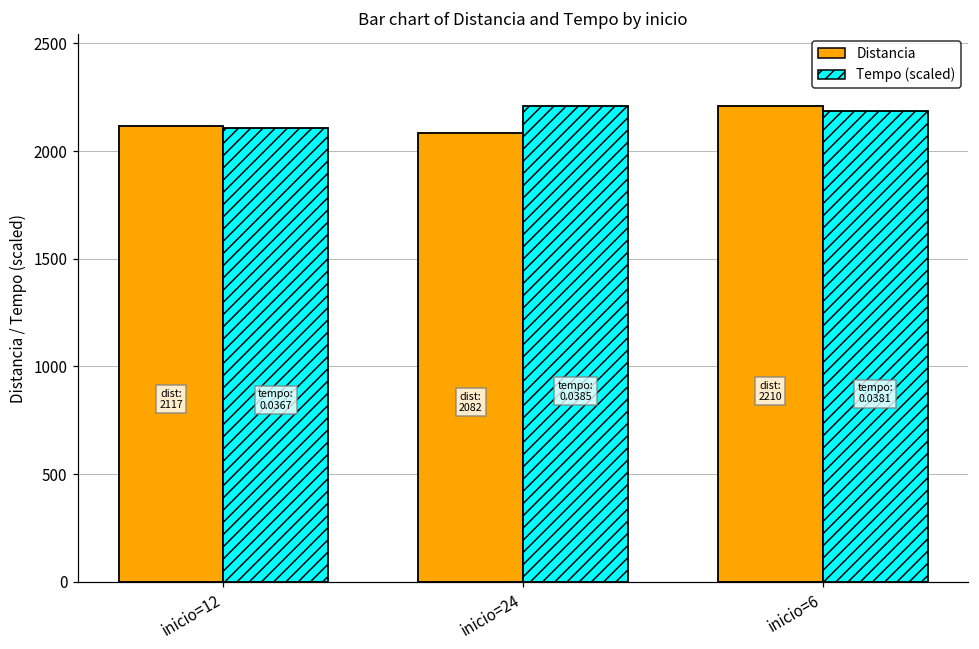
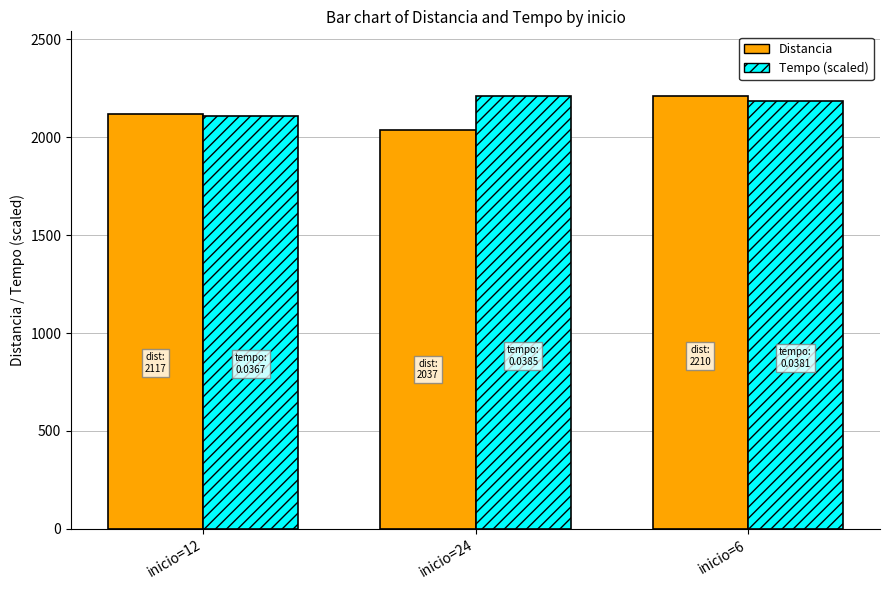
  {
    "Distancia": {
-     "inicio=24": 2082
+     "inicio=24": 2037
    }
  }
